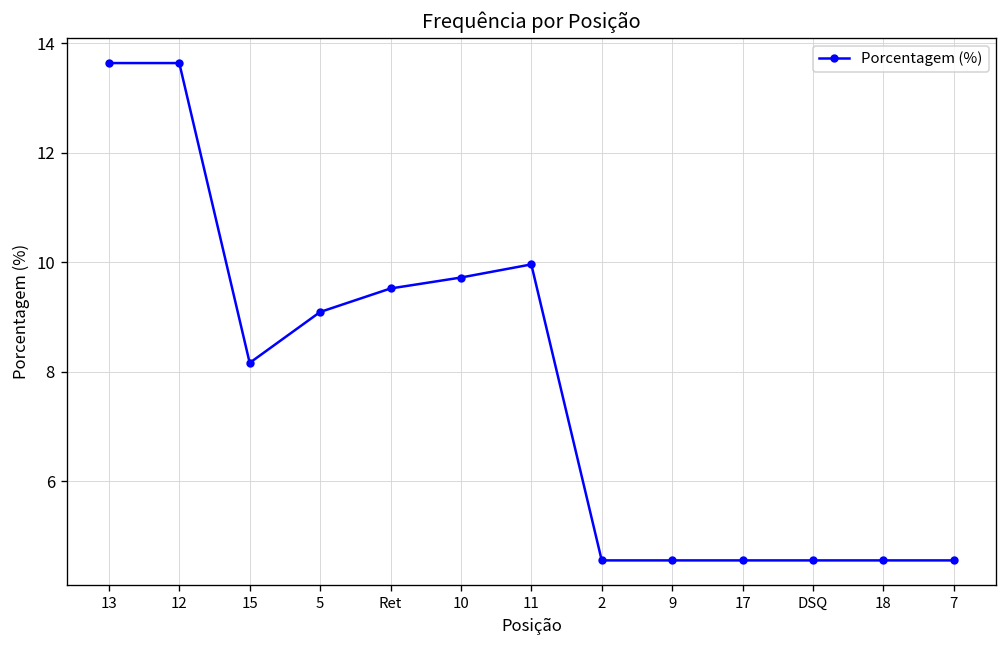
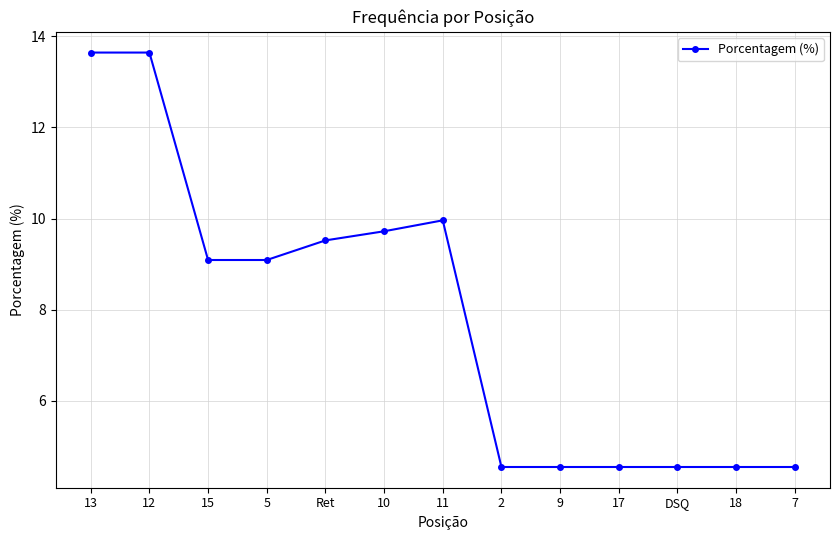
  {
    "13": 13.6,
    "12": 13.6,
-   "15": 8.2,
+   "15": 9.1,
    "5": 9.1,
    "Ret": 9.5,
    "10": 9.7,
    "11": 10.0,
    "2": 4.6,
    "9": 4.6,
    "17": 4.6,
    "DSQ": 4.6,
    "18": 4.6,
    "7": 4.6
  }
